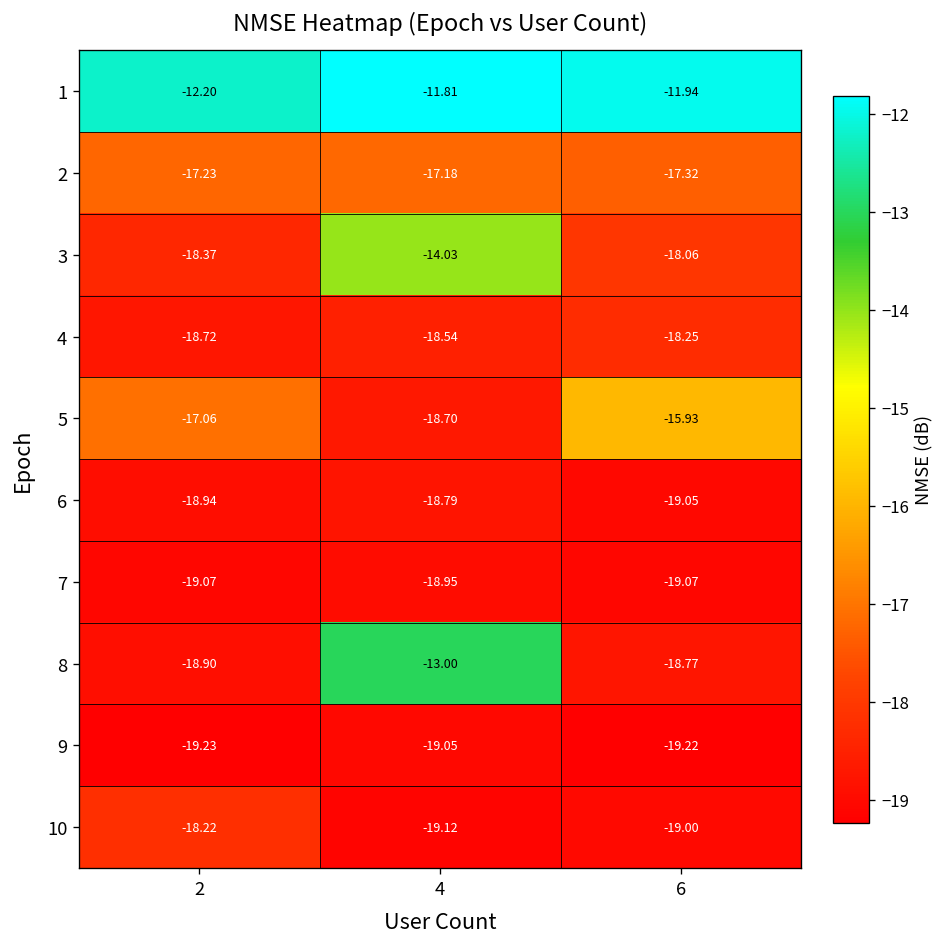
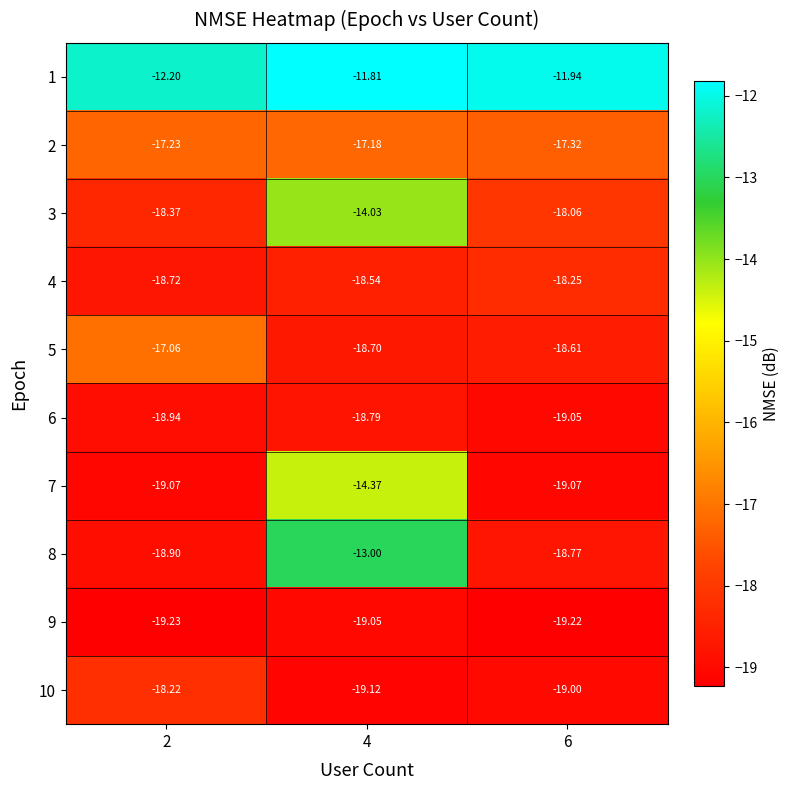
  {
    "1": {
      "2": -12.20,
      "4": -11.81,
      "6": -11.94
    },
    "2": {
      "2": -17.23,
      "4": -17.18,
      "6": -17.32
    },
    "3": {
      "2": -18.37,
      "4": -14.03,
      "6": -18.06
    },
    "4": {
      "2": -18.72,
      "4": -18.54,
      "6": -18.25
    },
    "5": {
      "2": -17.06,
      "4": -18.70,
-     "6": -15.93
+     "6": -18.61
    },
    "6": {
      "2": -18.94,
      "4": -18.79,
      "6": -19.05
    },
    "7": {
      "2": -19.07,
-     "4": -18.95,
+     "4": -14.37,
      "6": -19.07
    },
    "8": {
      "2": -18.90,
      "4": -13.00,
      "6": -18.77
    },
    "9": {
      "2": -19.23,
      "4": -19.05,
      "6": -19.22
    },
    "10": {
      "2": -18.22,
      "4": -19.12,
      "6": -19.00
    }
  }
